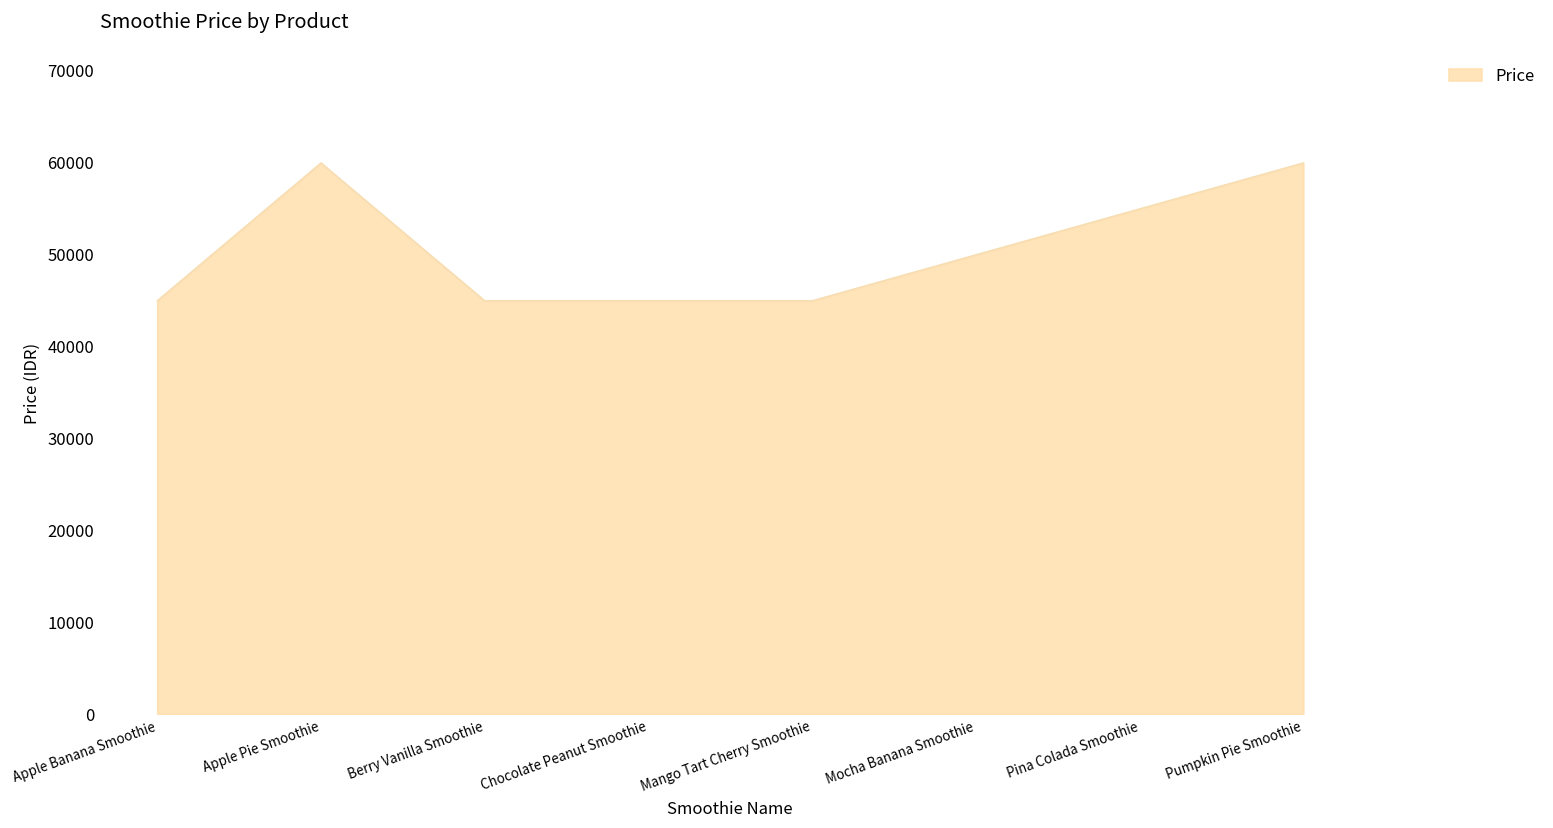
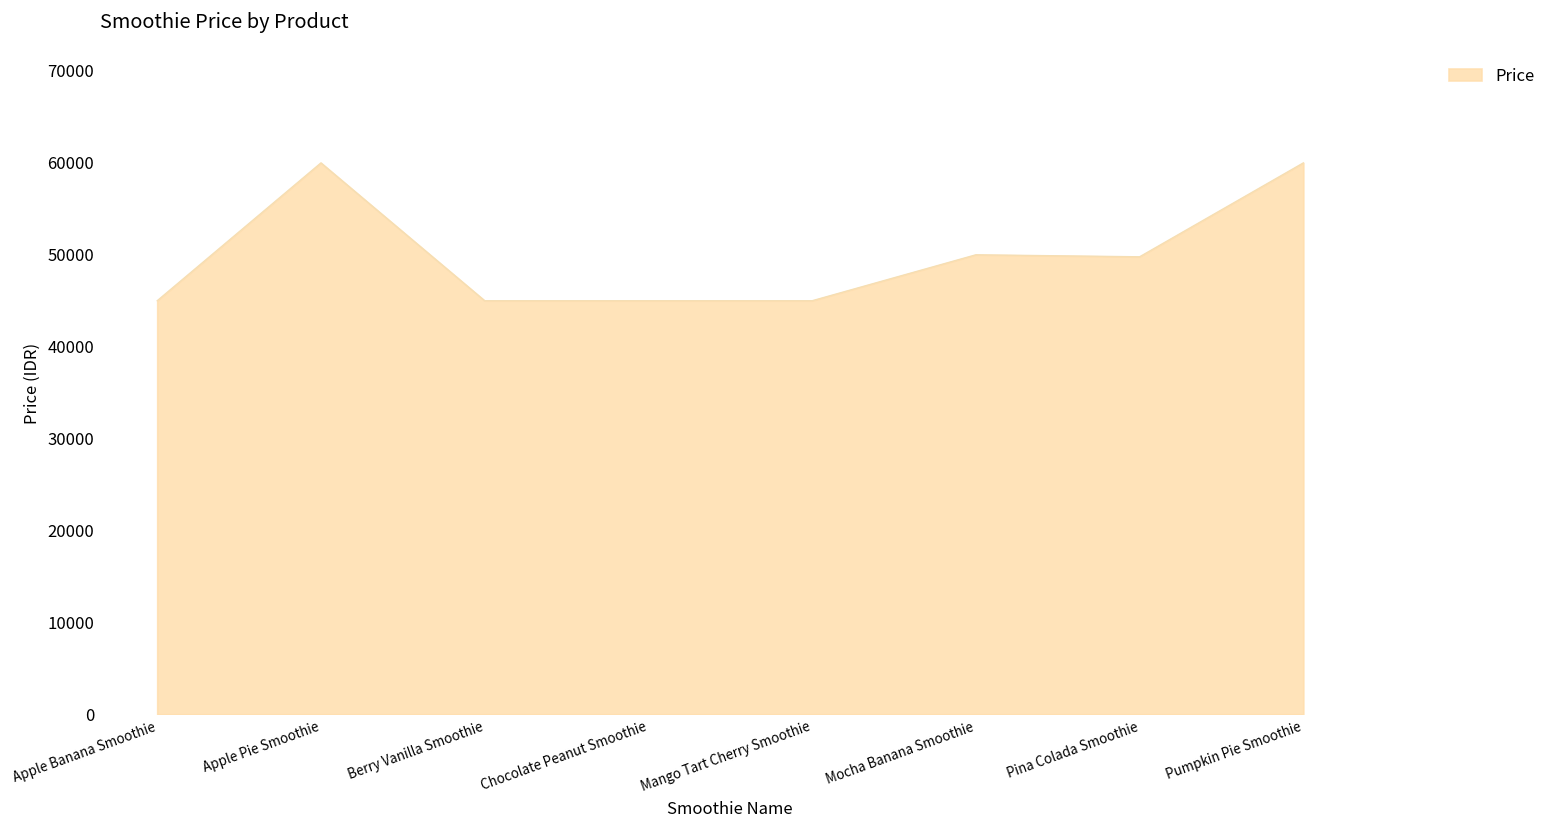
  {
    "Apple Banana Smoothie": 45000,
    "Apple Pie Smoothie": 60000,
    "Berry Vanilla Smoothie": 45000,
    "Chocolate Peanut Smoothie": 45000,
    "Mango Tart Cherry Smoothie": 45000,
    "Mocha Banana Smoothie": 50000,
-   "Pina Colada Smoothie": 55000,
+   "Pina Colada Smoothie": 50000,
    "Pumpkin Pie Smoothie": 60000
  }
